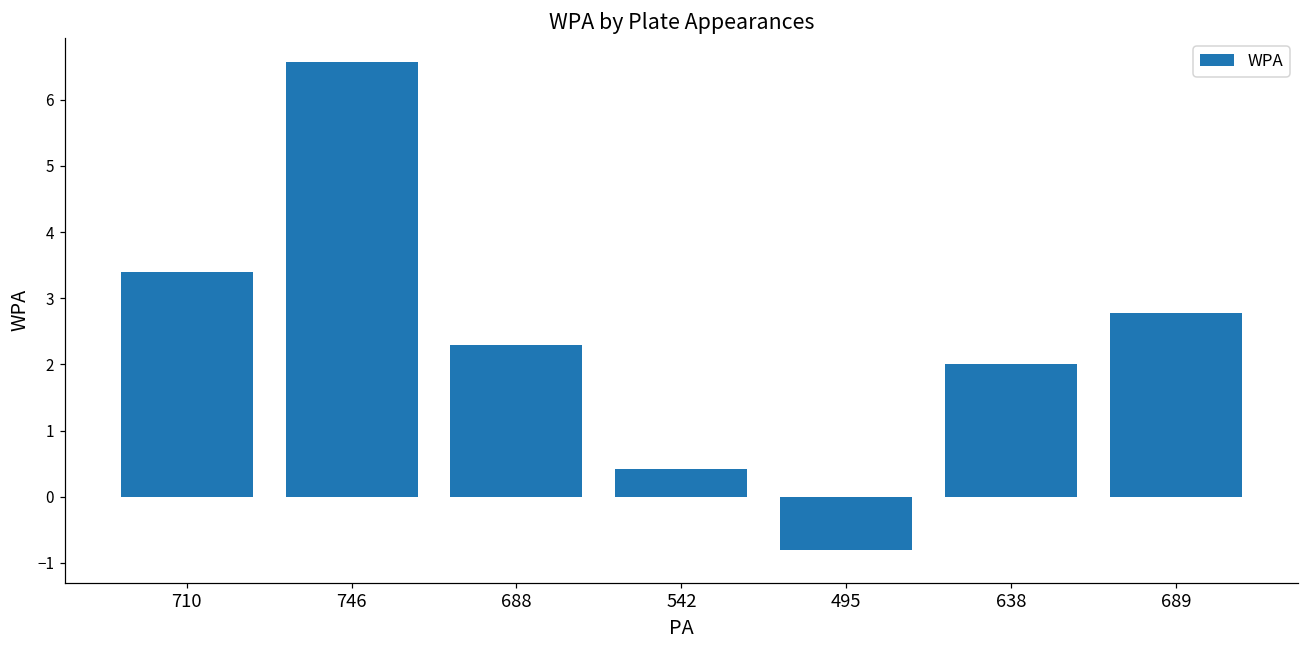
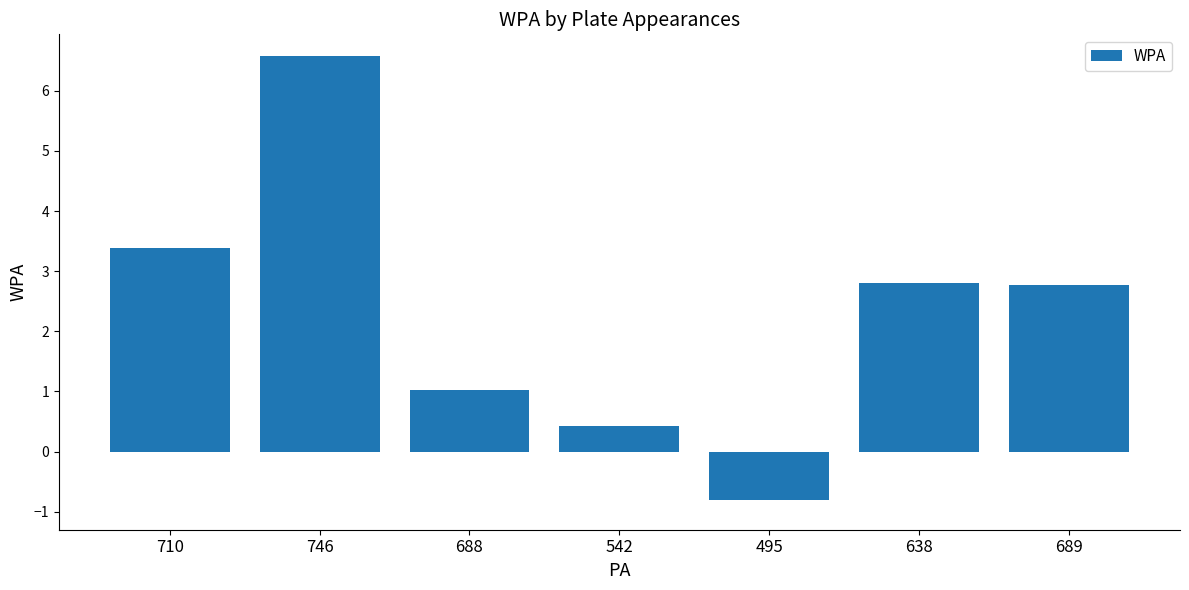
  {
    "710": 3.4,
    "746": 6.6,
-   "688": 2.3,
+   "688": 1.0,
    "542": 0.4,
    "495": -0.8,
-   "638": 2.0,
+   "638": 2.8,
    "689": 2.8
  }
